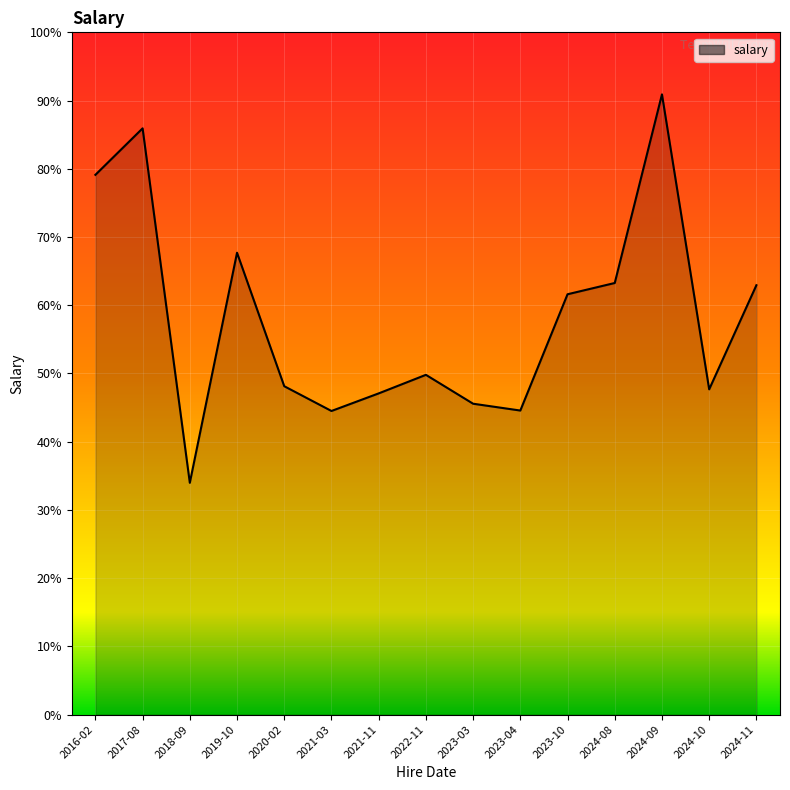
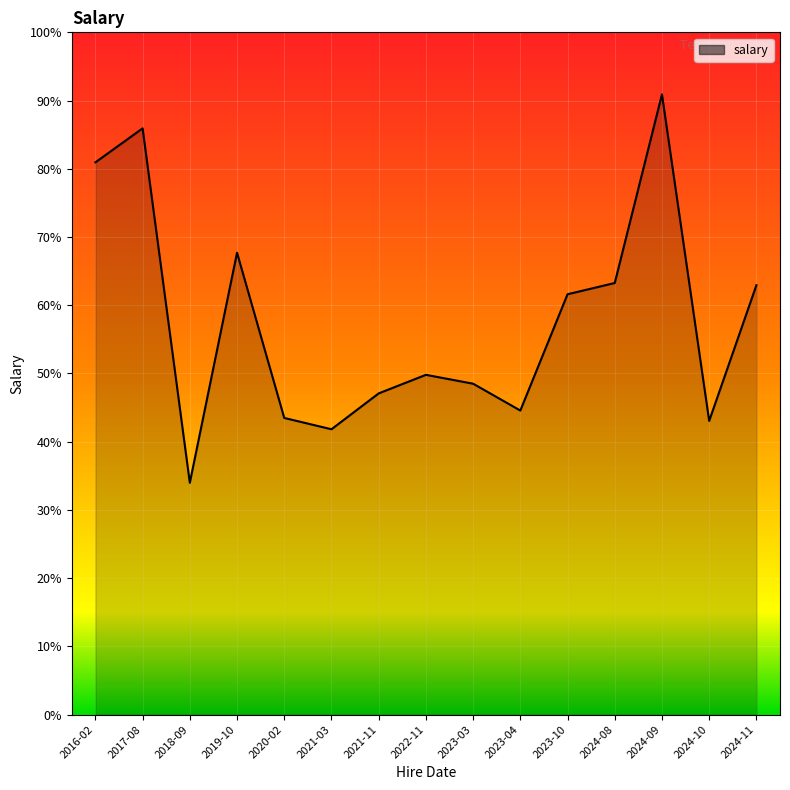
  {
-   "2016-02": "79%",
+   "2016-02": "81%",
    "2017-08": "86%",
    "2018-09": "34%",
    "2019-10": "68%",
-   "2020-02": "48%",
-   "2021-03": "44%",
+   "2020-02": "43%",
+   "2021-03": "42%",
    "2021-11": "47%",
    "2022-11": "50%",
-   "2023-03": "46%",
+   "2023-03": "48%",
    "2023-04": "45%",
    "2023-10": "62%",
    "2024-08": "63%",
    "2024-09": "91%",
-   "2024-10": "48%",
+   "2024-10": "43%",
    "2024-11": "63%"
  }
